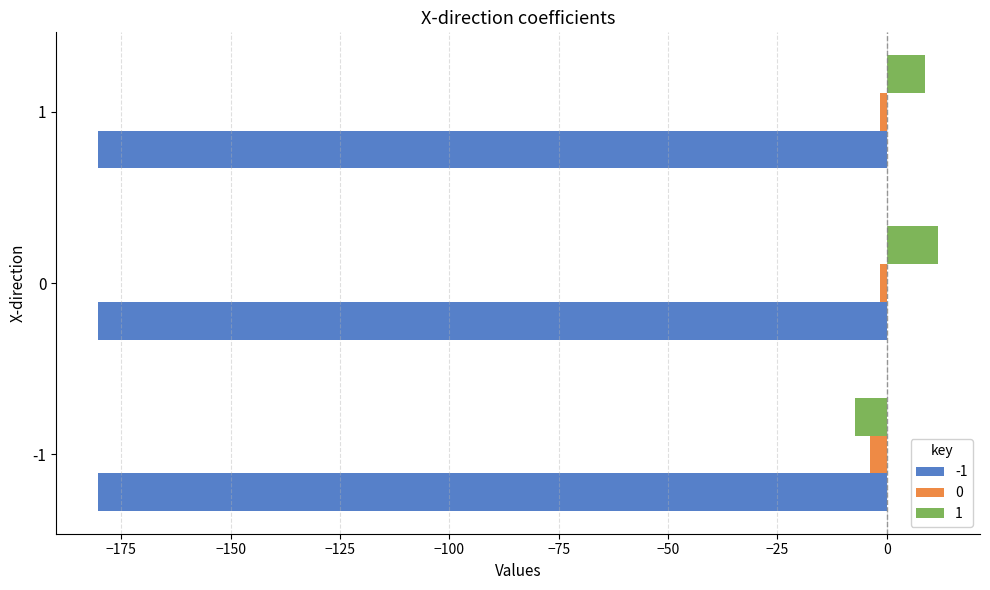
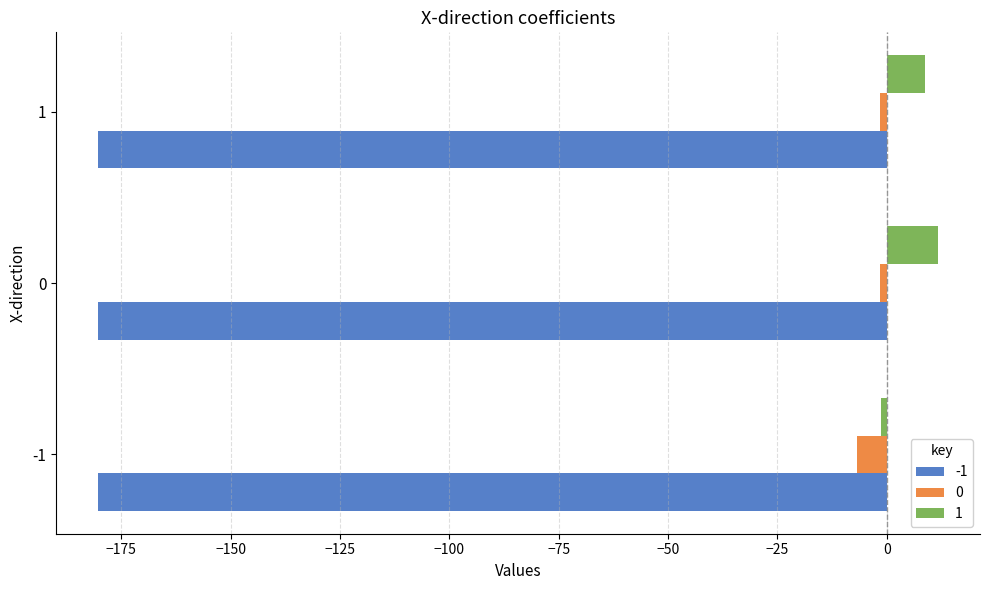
  {
    "-1": {
      "1": -180,
      "0": -180,
      "-1": -180
    },
    "0": {
      "1": -2,
      "0": -2,
-     "-1": -4
+     "-1": -7
    },
    "1": {
      "1": 9,
      "0": 12,
-     "-1": -7
+     "-1": -1
    }
  }
